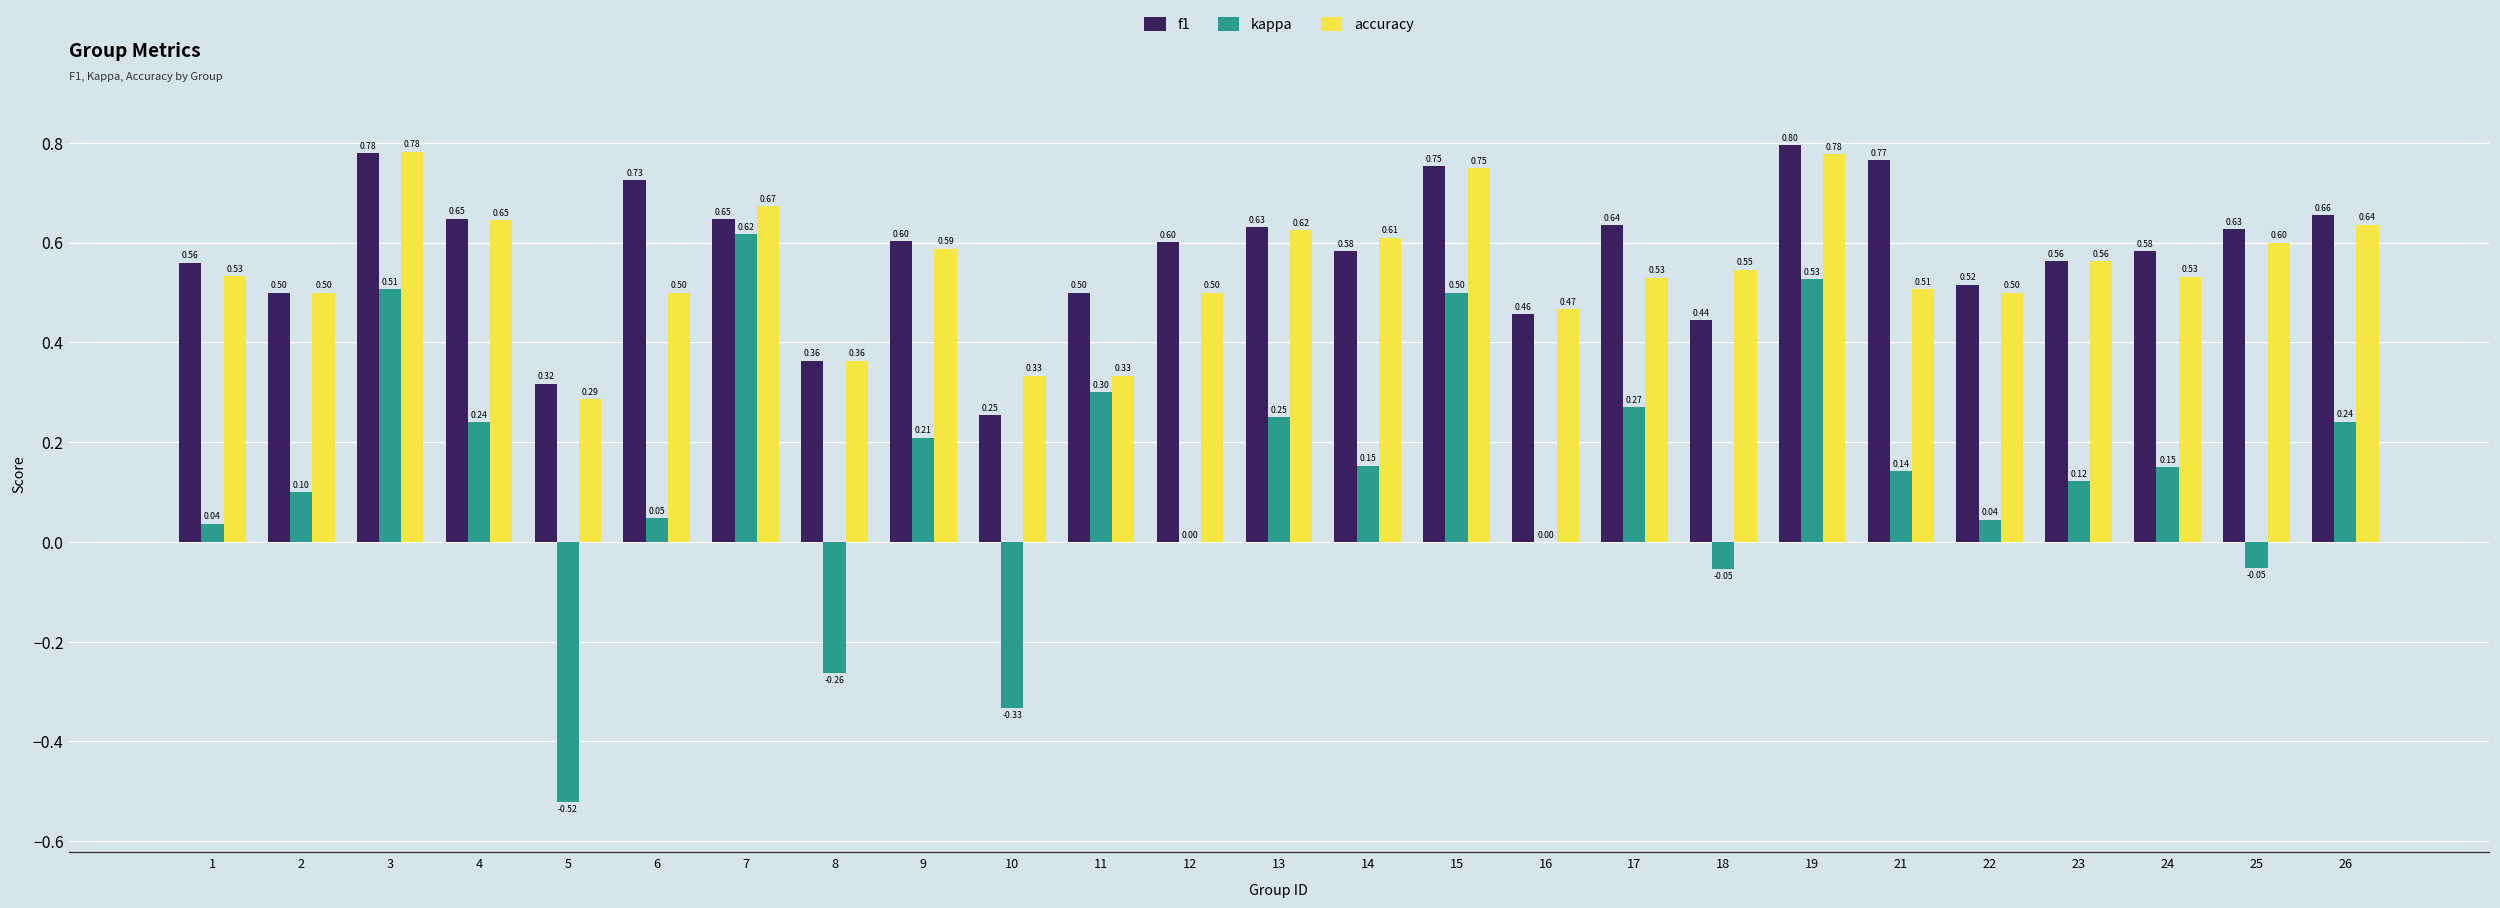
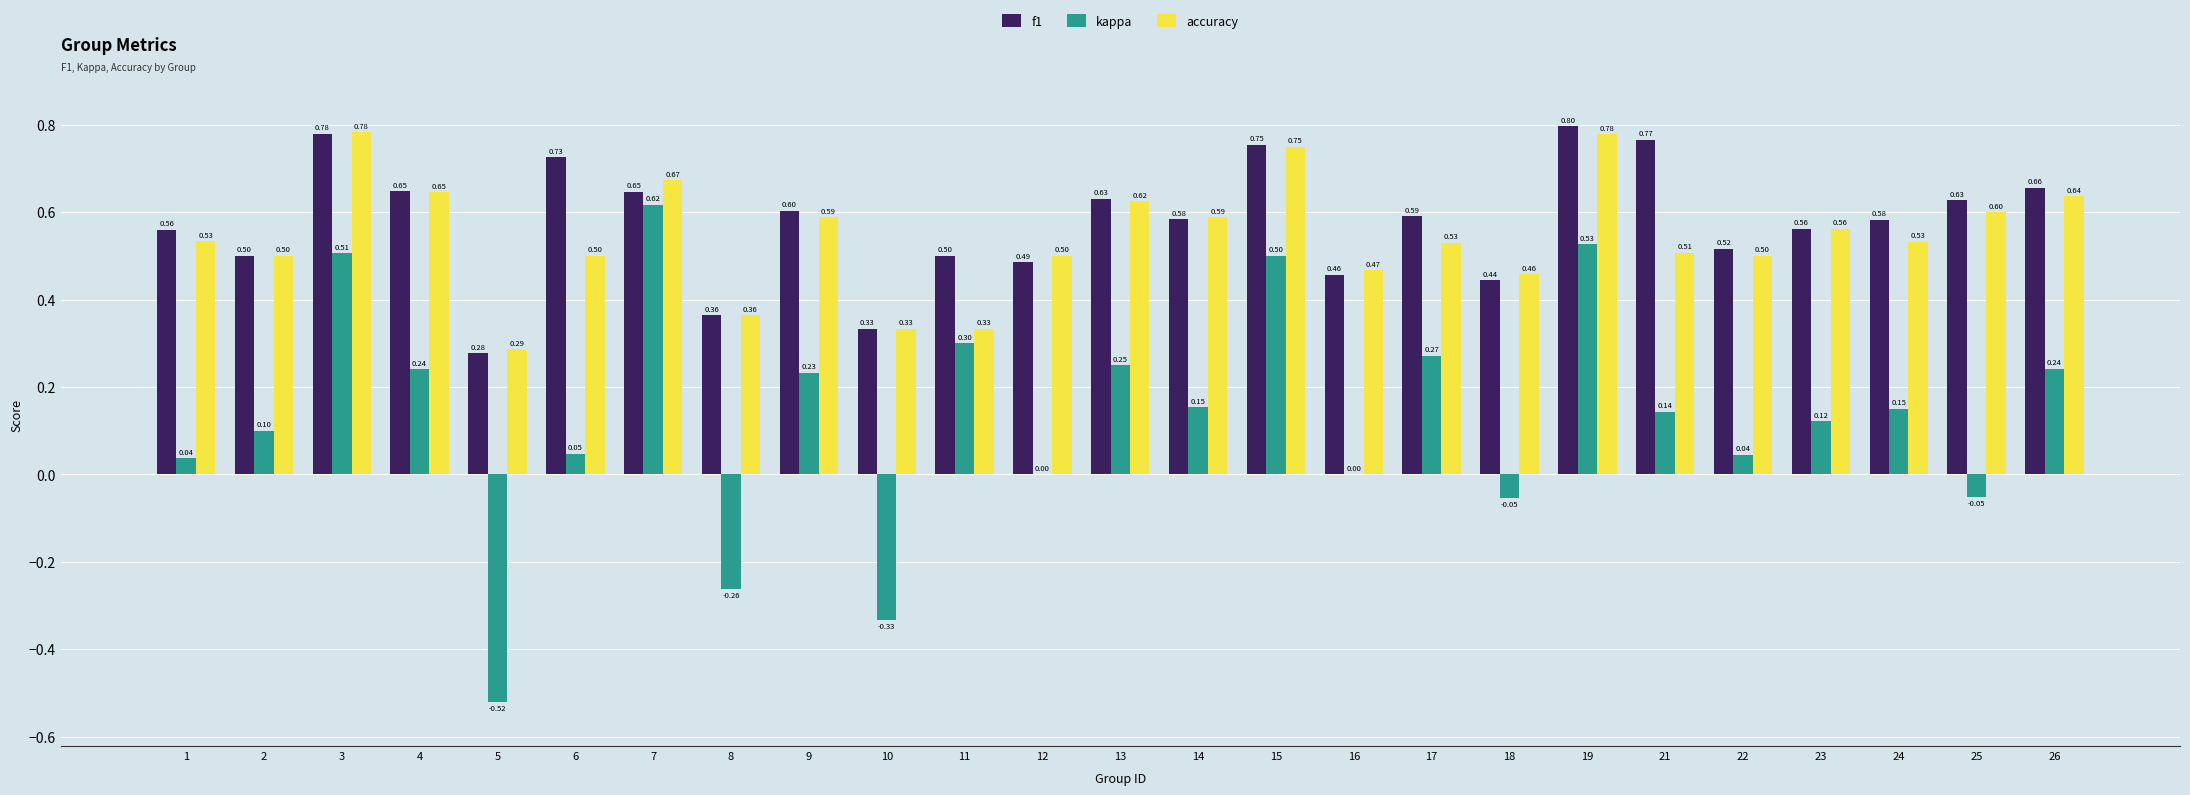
  {
    "f1": {
      "1": 0.56,
      "2": 0.50,
      "3": 0.78,
      "4": 0.65,
-     "5": 0.32,
+     "5": 0.28,
      "6": 0.73,
      "7": 0.65,
      "8": 0.36,
      "9": 0.60,
-     "10": 0.25,
+     "10": 0.33,
      "11": 0.50,
-     "12": 0.60,
+     "12": 0.49,
      "13": 0.63,
      "14": 0.58,
      "15": 0.75,
      "16": 0.46,
-     "17": 0.64,
+     "17": 0.59,
      "18": 0.44,
      "19": 0.80,
      "21": 0.77,
      "22": 0.52,
      "23": 0.56,
      "24": 0.58,
      "25": 0.63,
      "26": 0.66
    },
    "kappa": {
      "1": 0.04,
      "2": 0.10,
      "3": 0.51,
      "4": 0.24,
      "5": -0.52,
      "6": 0.05,
      "7": 0.62,
      "8": -0.26,
-     "9": 0.21,
+     "9": 0.23,
      "10": -0.33,
      "11": 0.30,
      "12": 0.00,
      "13": 0.25,
      "14": 0.15,
      "15": 0.50,
      "16": 0.00,
      "17": 0.27,
      "18": -0.05,
      "19": 0.53,
      "21": 0.14,
      "22": 0.04,
      "23": 0.12,
      "24": 0.15,
      "25": -0.05,
      "26": 0.24
    },
    "accuracy": {
      "1": 0.53,
      "2": 0.50,
      "3": 0.78,
      "4": 0.65,
      "5": 0.29,
      "6": 0.50,
      "7": 0.67,
      "8": 0.36,
      "9": 0.59,
      "10": 0.33,
      "11": 0.33,
      "12": 0.50,
      "13": 0.62,
-     "14": 0.61,
+     "14": 0.59,
      "15": 0.75,
      "16": 0.47,
      "17": 0.53,
-     "18": 0.55,
+     "18": 0.46,
      "19": 0.78,
      "21": 0.51,
      "22": 0.50,
      "23": 0.56,
      "24": 0.53,
      "25": 0.60,
      "26": 0.64
    }
  }
